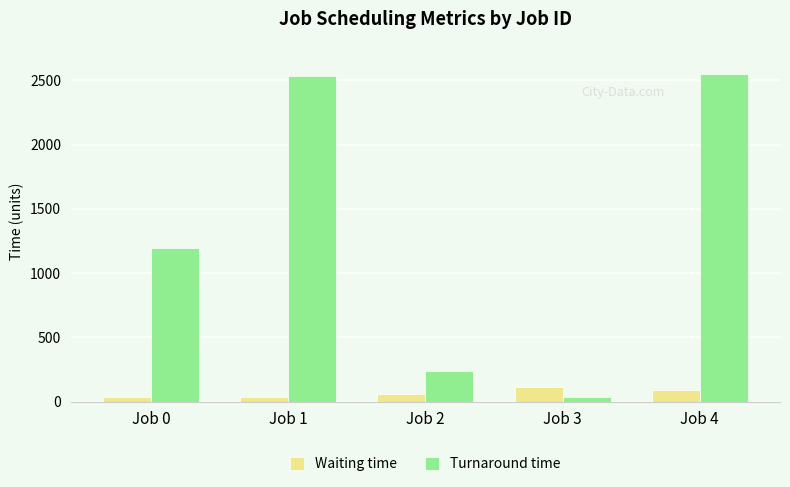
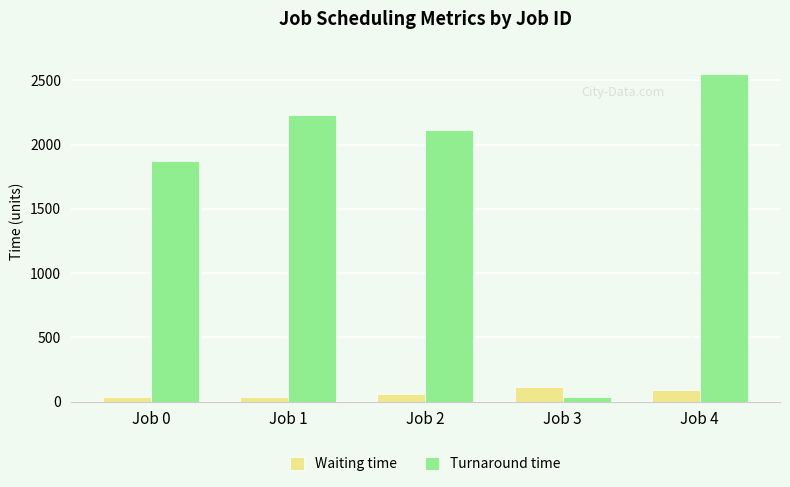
  {
    "Waiting time": {
      "Job 0": 40,
      "Job 1": 40,
      "Job 2": 60,
      "Job 3": 120,
      "Job 4": 90
    },
    "Turnaround time": {
-     "Job 0": 1200,
-     "Job 1": 2530,
-     "Job 2": 240,
+     "Job 0": 1870,
+     "Job 1": 2230,
+     "Job 2": 2110,
      "Job 3": 40,
      "Job 4": 2550
    }
  }
